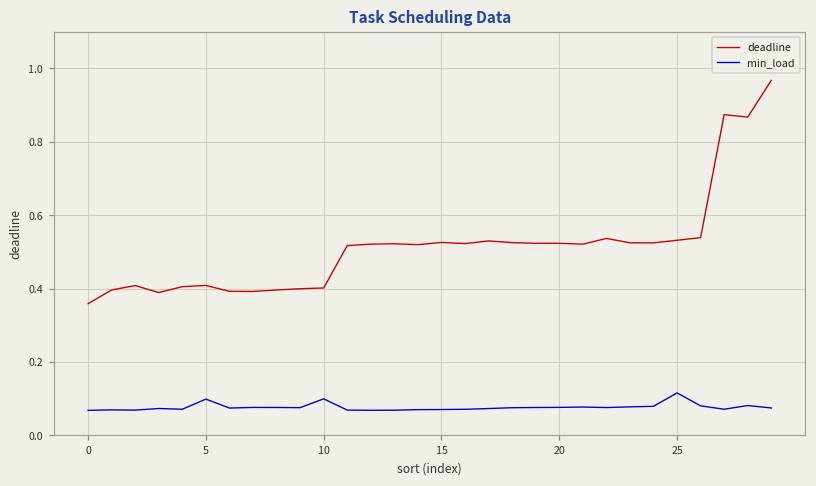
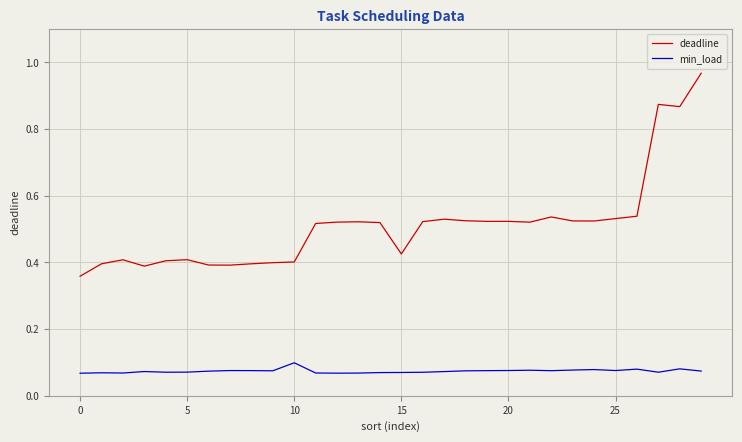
  {
    "deadline": {
      "0": 0.36,
      "5": 0.41,
      "10": 0.40,
-     "15": 0.53,
+     "15": 0.43,
      "20": 0.52,
      "25": 0.53
    },
    "min_load": {
      "0": 0.07,
-     "5": 0.10,
+     "5": 0.07,
      "10": 0.10,
      "15": 0.07,
      "20": 0.08,
-     "25": 0.12
+     "25": 0.08
    }
  }
